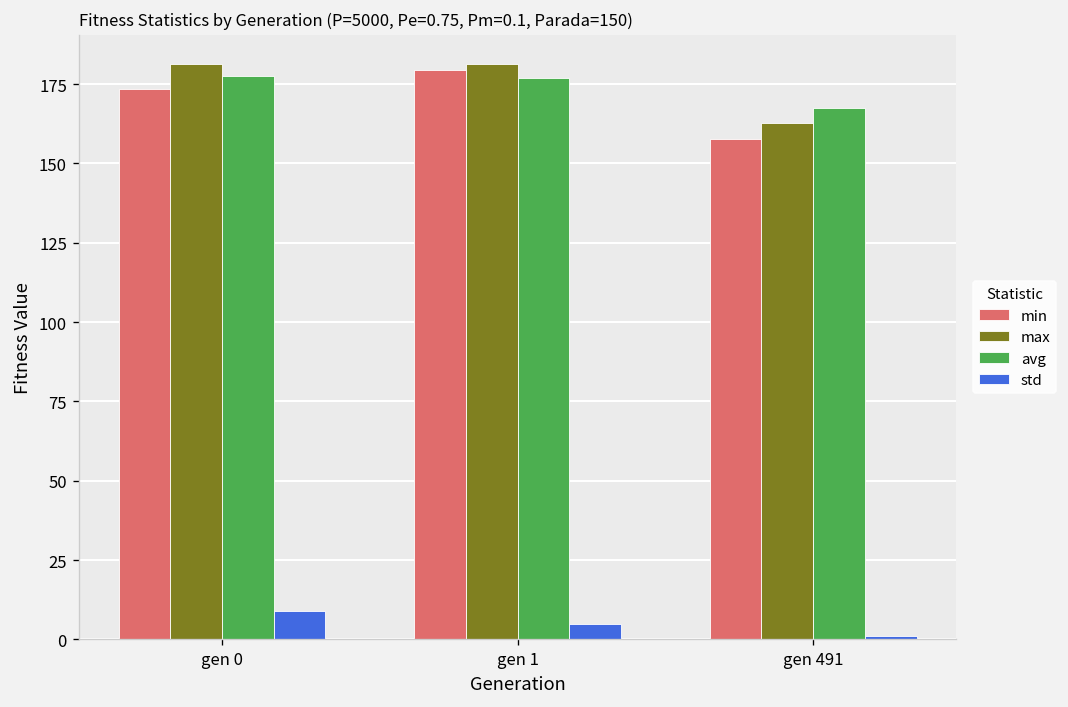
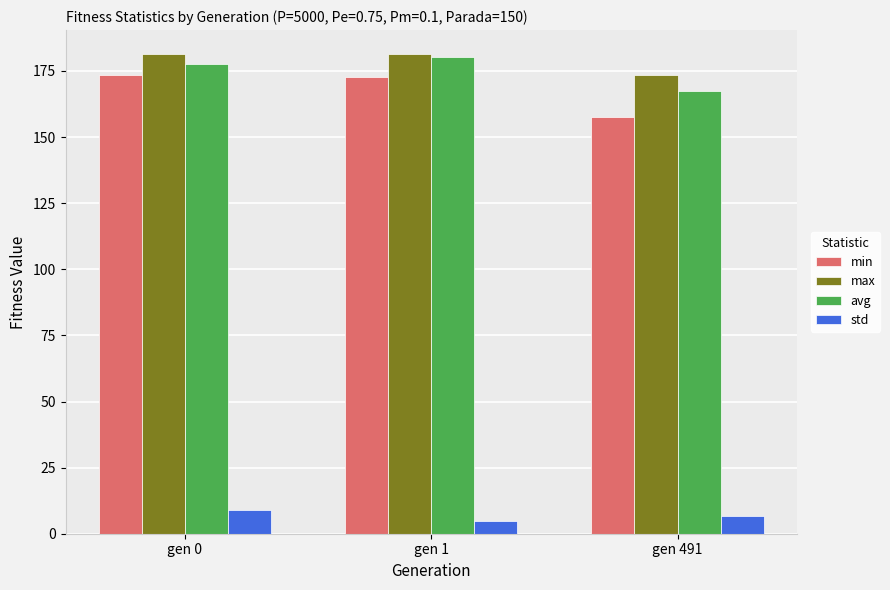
  {
    "min": {
      "gen 0": 174,
-     "gen 1": 179,
+     "gen 1": 173,
      "gen 491": 158
    },
    "max": {
      "gen 0": 181,
      "gen 1": 181,
-     "gen 491": 163
+     "gen 491": 174
    },
    "avg": {
      "gen 0": 178,
-     "gen 1": 177,
+     "gen 1": 180,
      "gen 491": 168
    },
    "std": {
      "gen 0": 9,
      "gen 1": 5,
-     "gen 491": 1
+     "gen 491": 7
    }
  }
